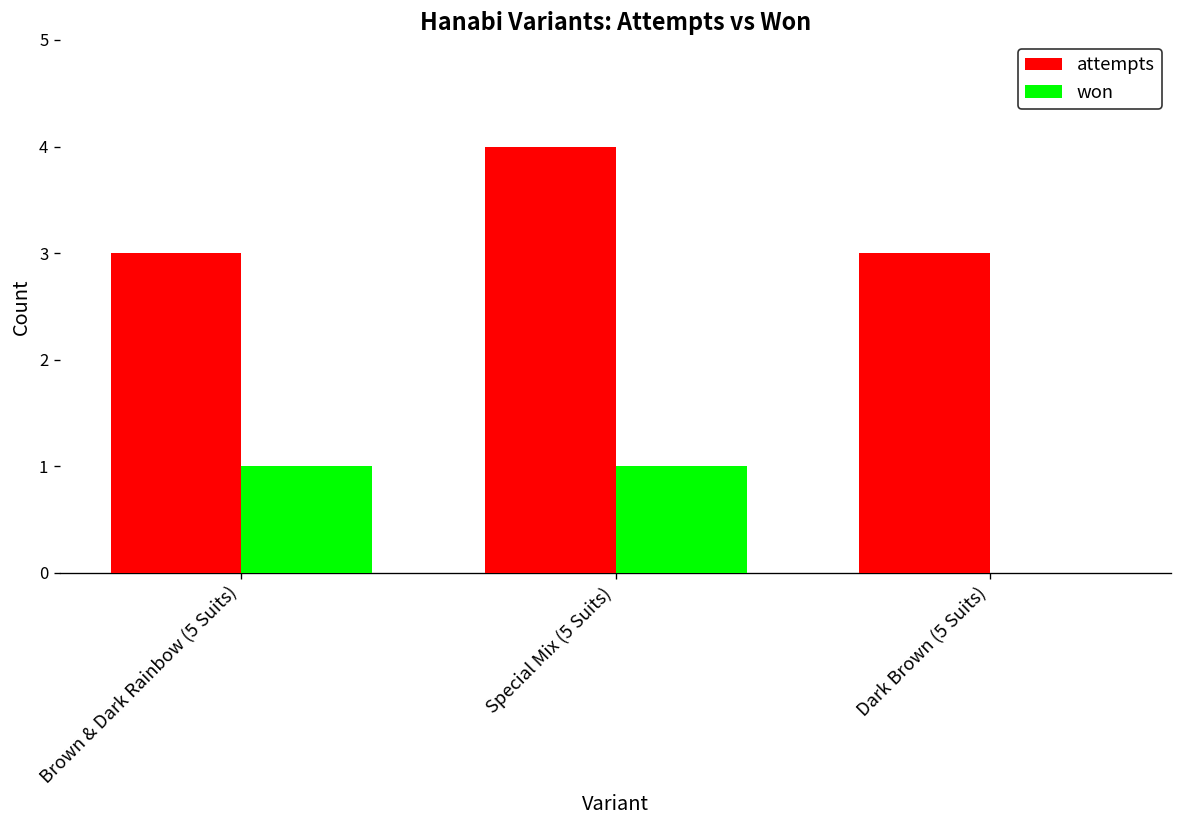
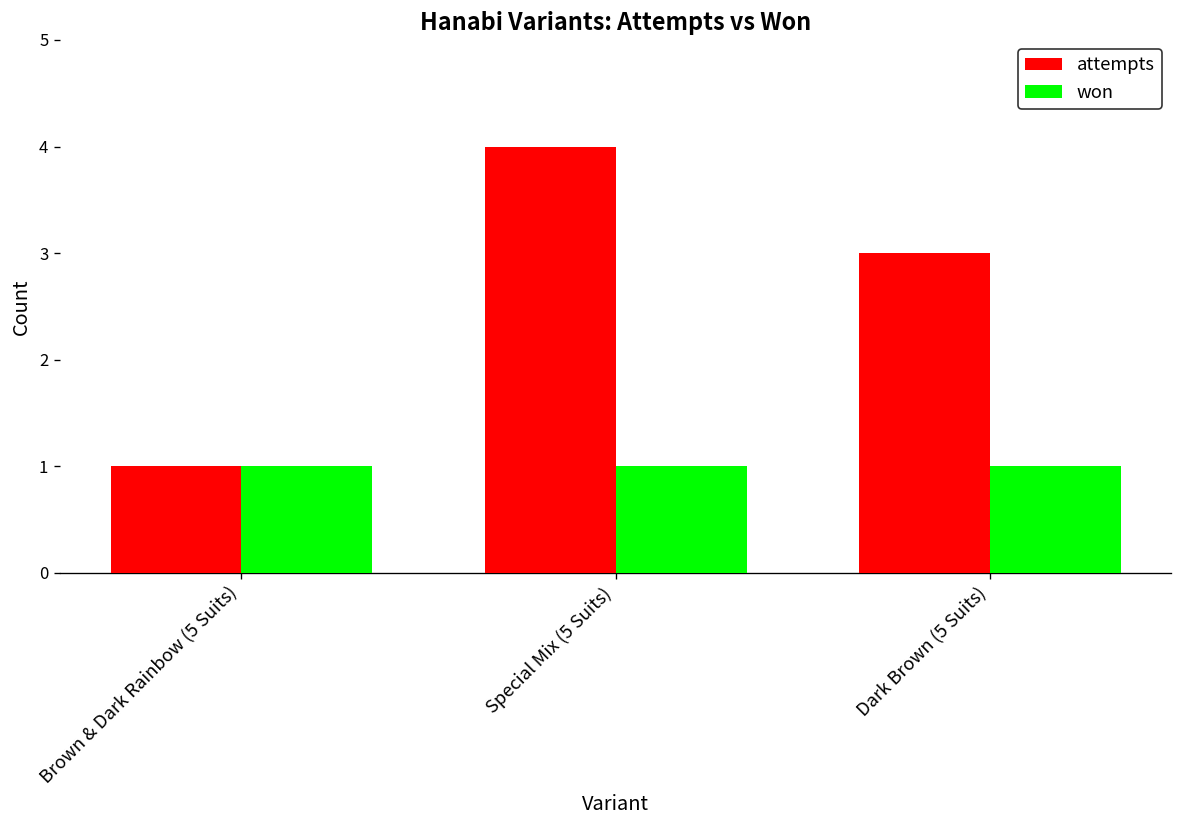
  {
    "attempts": {
-     "Brown & Dark Rainbow (5 Suits)": 3,
+     "Brown & Dark Rainbow (5 Suits)": 1,
      "Special Mix (5 Suits)": 4,
      "Dark Brown (5 Suits)": 3
    },
    "won": {
      "Brown & Dark Rainbow (5 Suits)": 1,
      "Special Mix (5 Suits)": 1,
-     "Dark Brown (5 Suits)": 0
+     "Dark Brown (5 Suits)": 1
    }
  }
